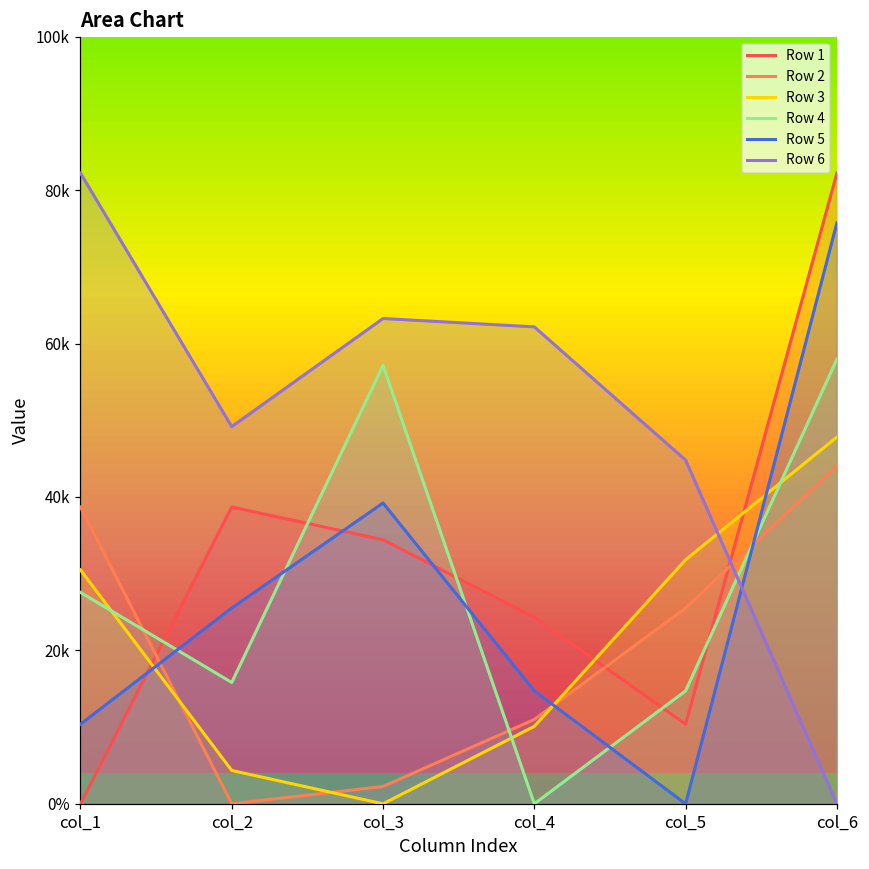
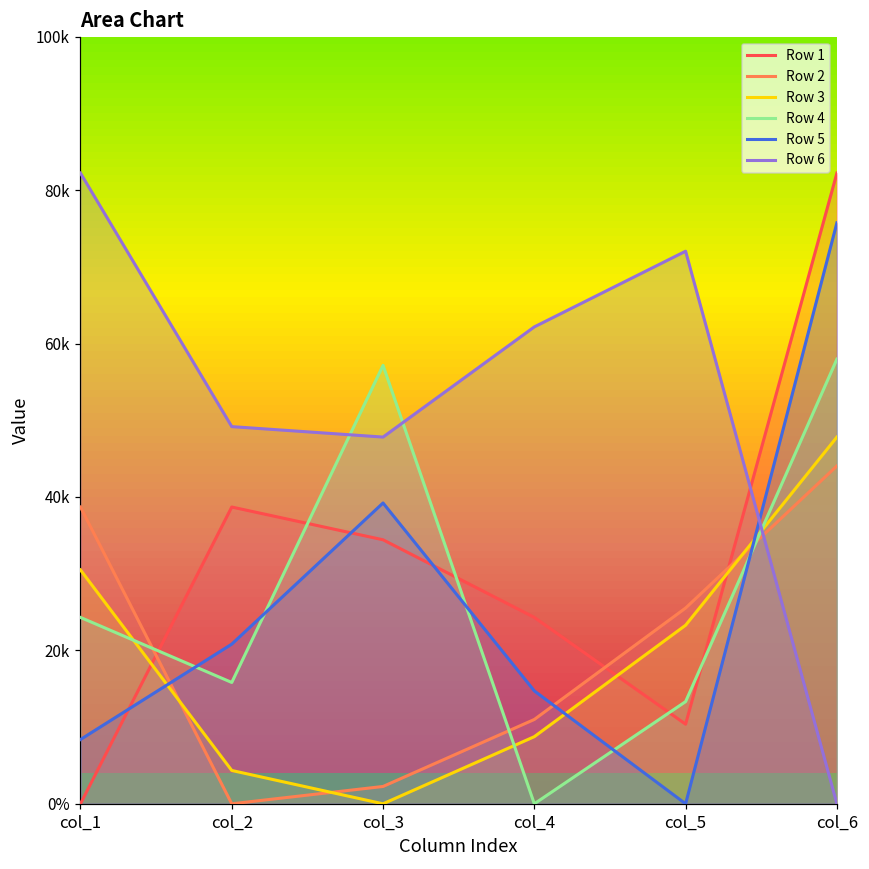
  {
    "Row 3": {
      "col_1": 30000,
      "col_2": 4000,
      "col_3": 0,
-     "col_4": 10000,
-     "col_5": 32000,
+     "col_4": 9000,
+     "col_5": 23000,
      "col_6": 48000
    },
    "Row 4": {
-     "col_1": 28000,
+     "col_1": 24000,
      "col_2": 16000,
      "col_3": 57000,
      "col_4": 0,
-     "col_5": 15000,
+     "col_5": 13000,
      "col_6": 58000
    },
    "Row 5": {
-     "col_1": 10000,
-     "col_2": 26000,
+     "col_1": 8000,
+     "col_2": 21000,
      "col_3": 39000,
      "col_4": 15000,
      "col_5": 0,
      "col_6": 76000
    },
    "Row 6": {
      "col_1": 82000,
      "col_2": 49000,
-     "col_3": 63000,
+     "col_3": 48000,
      "col_4": 62000,
-     "col_5": 45000,
+     "col_5": 72000,
      "col_6": 0
    }
  }
